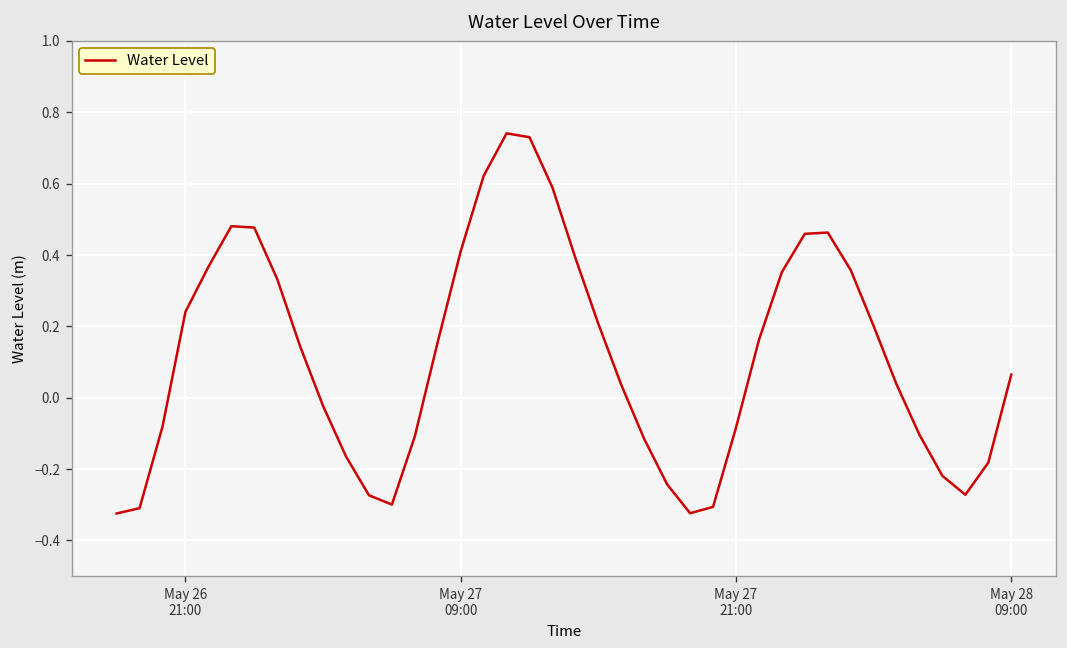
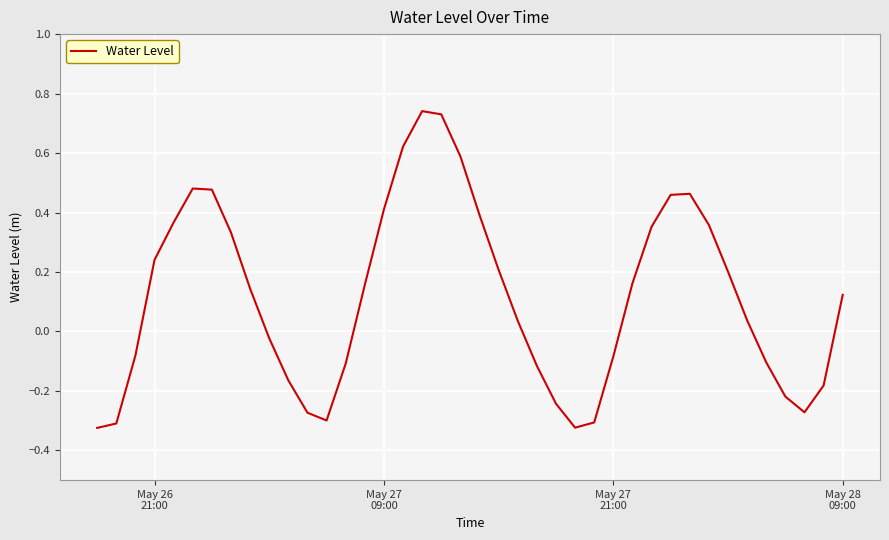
  {
    "May 26 21:00": 0.24,
    "May 27 09:00": 0.41,
    "May 27 21:00": -0.08,
-   "May 28 09:00": 0.06
+   "May 28 09:00": 0.12
  }
